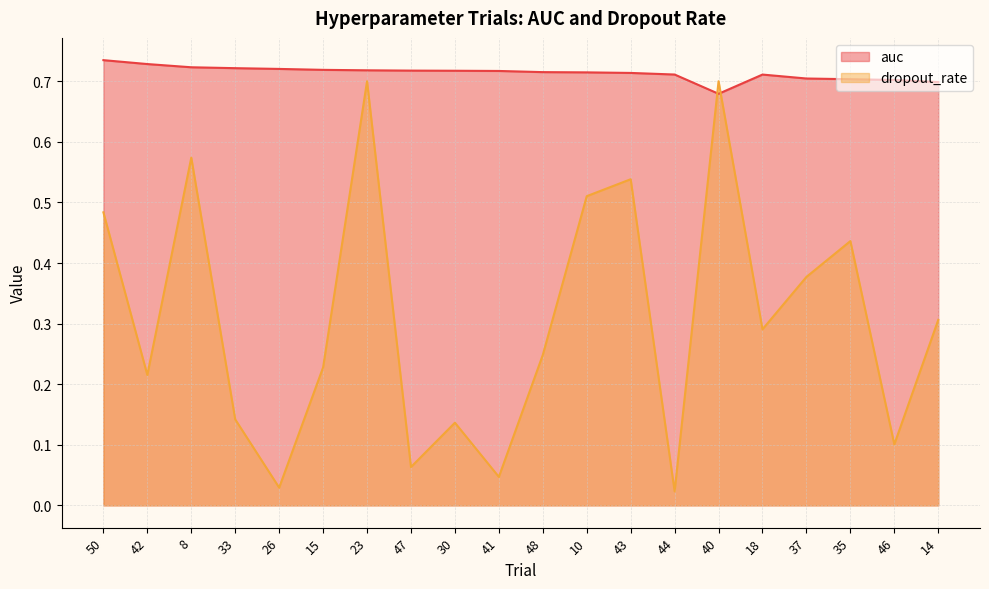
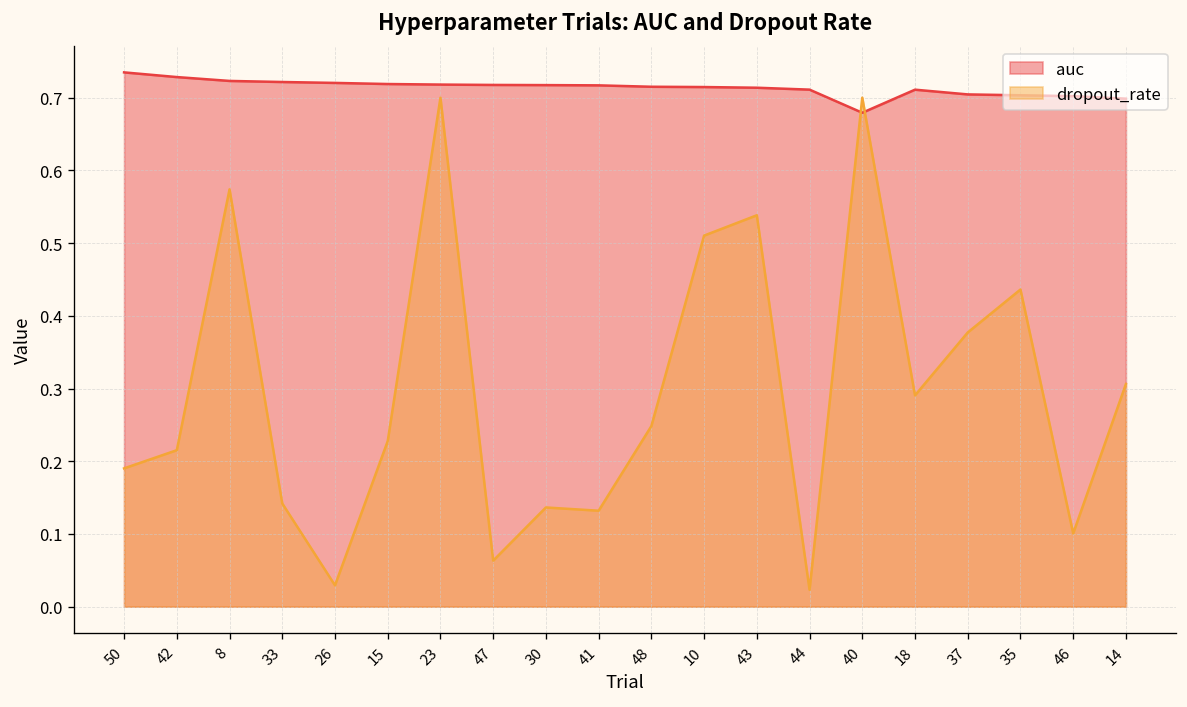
  {
    "auc": {
      "50": 0.73,
      "42": 0.73,
      "8": 0.72,
      "33": 0.72,
      "26": 0.72,
      "15": 0.72,
      "23": 0.72,
      "47": 0.72,
      "30": 0.72,
      "41": 0.72,
      "48": 0.72,
      "10": 0.71,
      "43": 0.71,
      "44": 0.71,
      "40": 0.68,
      "18": 0.71,
      "37": 0.70
    },
    "dropout_rate": {
-     "50": 0.48,
+     "50": 0.19,
      "42": 0.22,
      "8": 0.57,
      "33": 0.14,
      "26": 0.03,
      "15": 0.23,
      "23": 0.70,
      "47": 0.06,
      "30": 0.14,
-     "41": 0.05,
+     "41": 0.13,
      "48": 0.25,
      "10": 0.51,
      "43": 0.54,
      "44": 0.02,
      "40": 0.70,
      "18": 0.29,
      "37": 0.38,
      "35": 0.44,
      "46": 0.10,
      "14": 0.31
    }
  }
